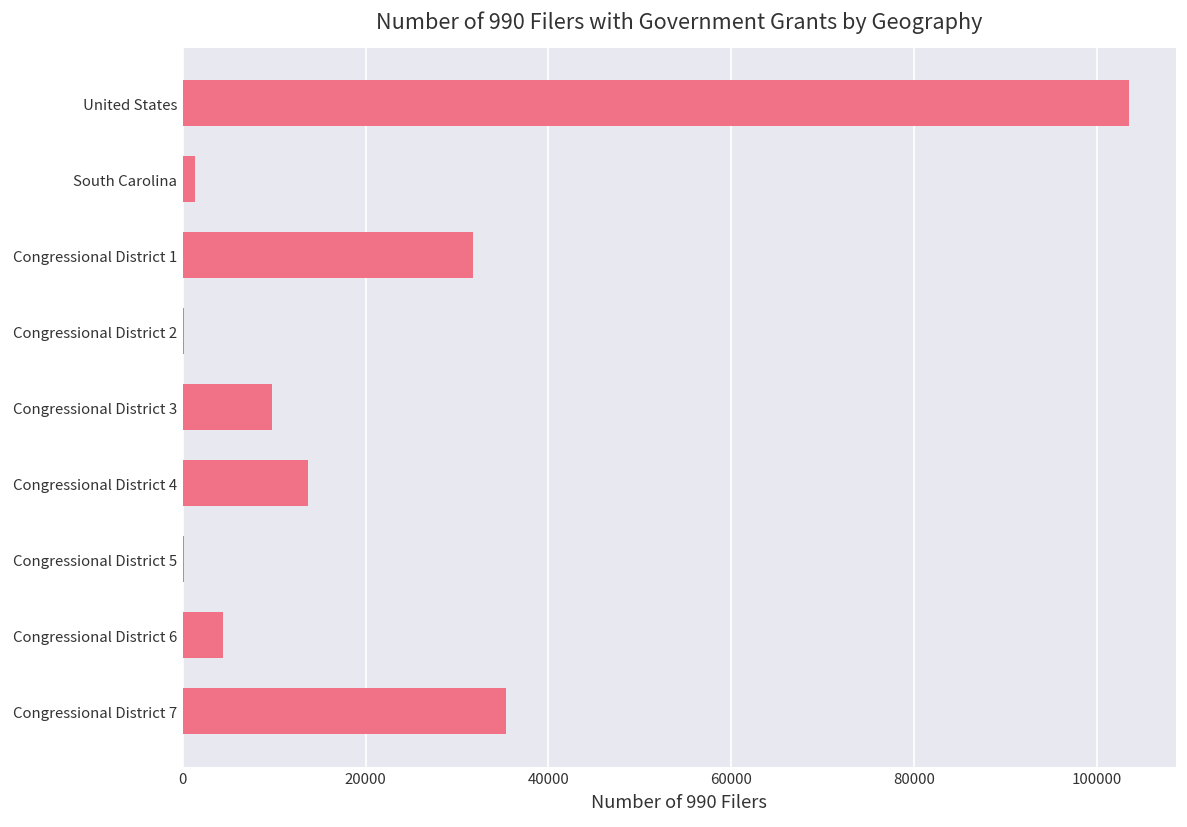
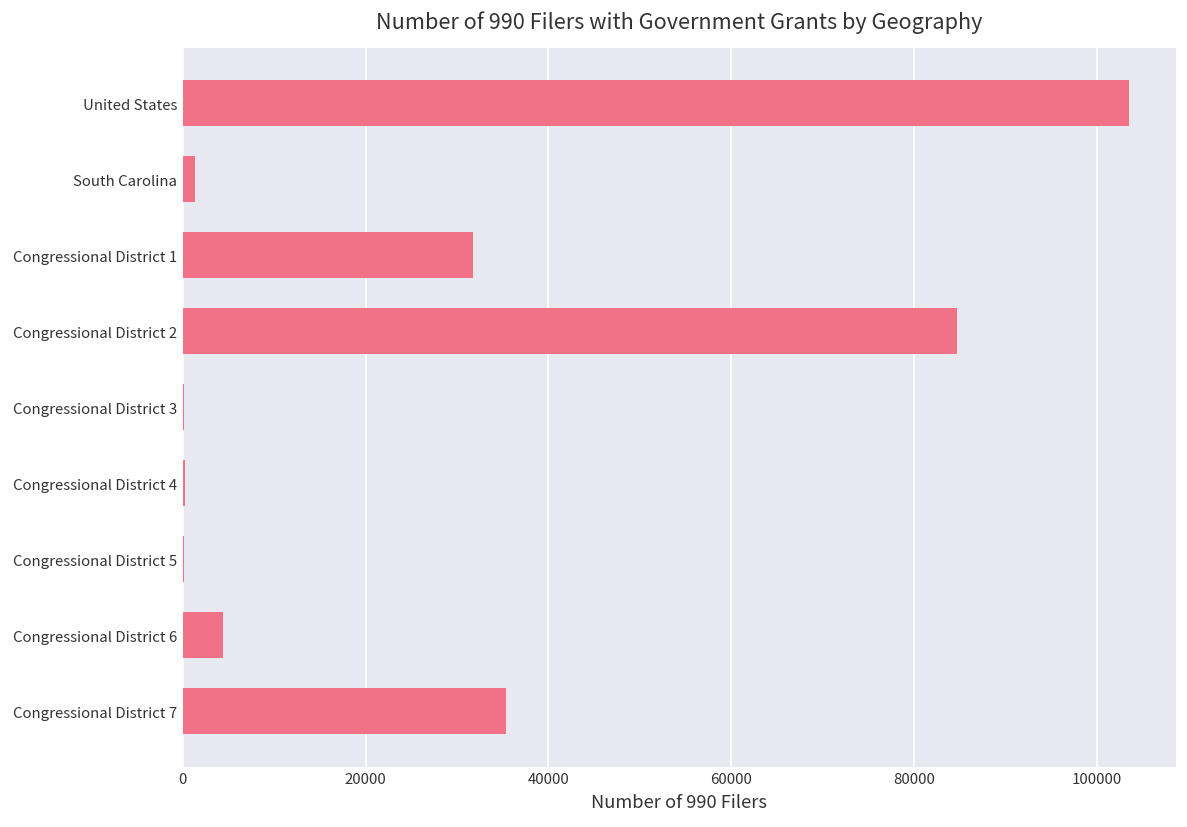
  {
    "United States": 103000,
    "South Carolina": 1000,
    "Congressional District 1": 32000,
-   "Congressional District 2": 0,
-   "Congressional District 3": 10000,
-   "Congressional District 4": 14000,
+   "Congressional District 2": 85000,
+   "Congressional District 3": 0,
+   "Congressional District 4": 0,
    "Congressional District 6": 4000,
    "Congressional District 7": 35000
  }
